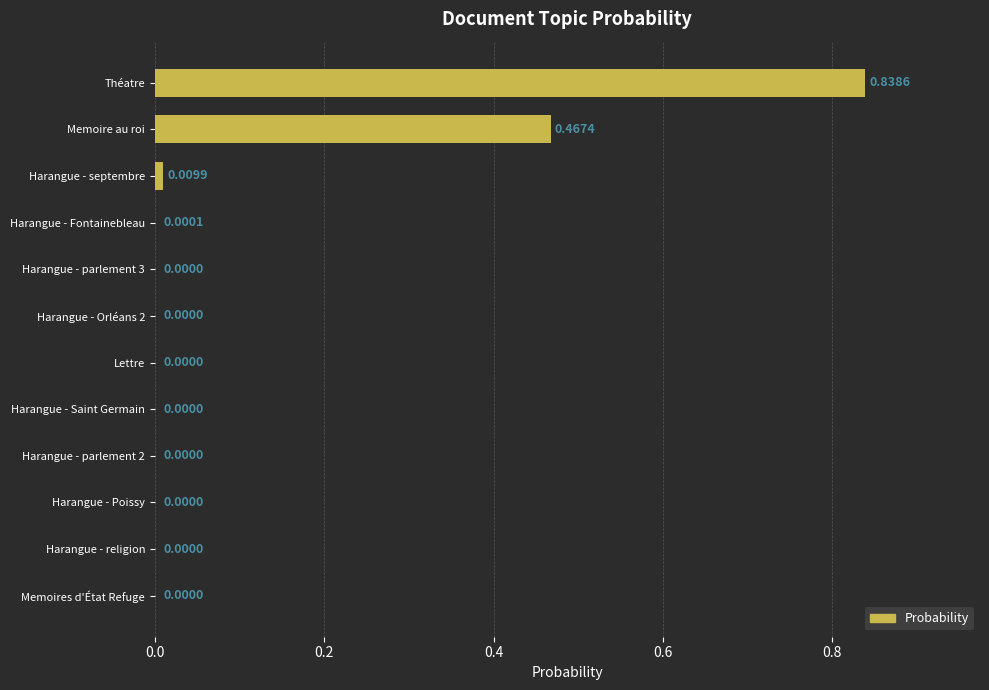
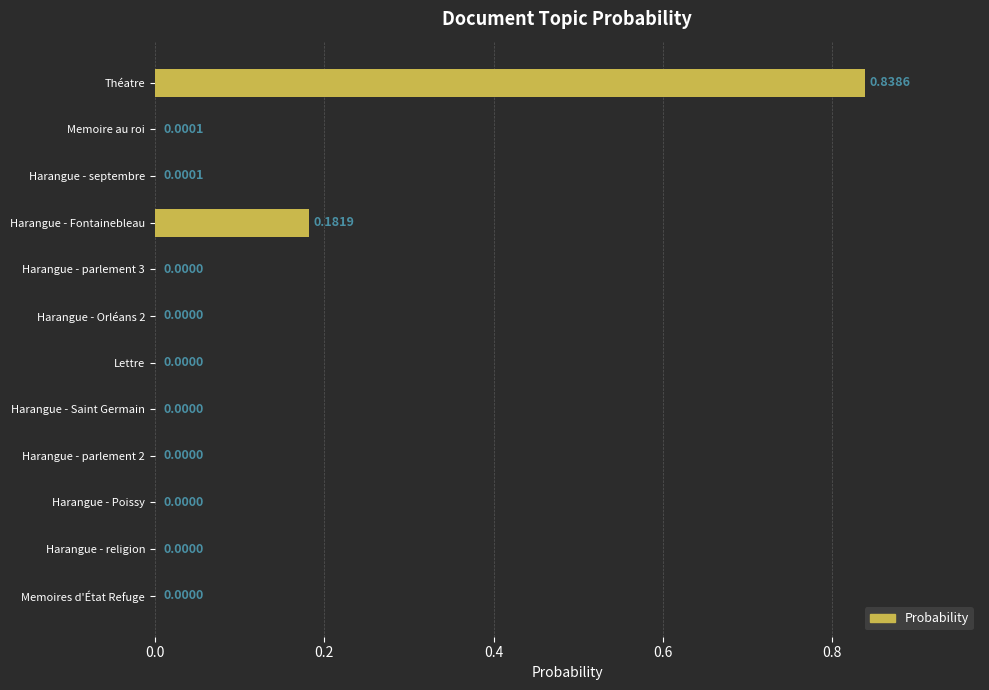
  {
    "Théatre": 0.8386,
-   "Memoire au roi": 0.4674,
-   "Harangue - septembre": 0.0099,
-   "Harangue - Fontainebleau": 0.0001,
+   "Memoire au roi": 0.0001,
+   "Harangue - septembre": 0.0001,
+   "Harangue - Fontainebleau": 0.1819,
    "Harangue - parlement 3": 0.0000,
    "Harangue - Orléans 2": 0.0000,
    "Lettre": 0.0000,
    "Harangue - Saint Germain": 0.0000,
    "Harangue - parlement 2": 0.0000,
    "Harangue - Poissy": 0.0000,
    "Harangue - religion": 0.0000,
    "Memoires d'État Refuge": 0.0000
  }
